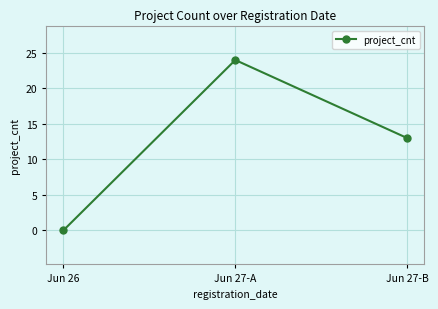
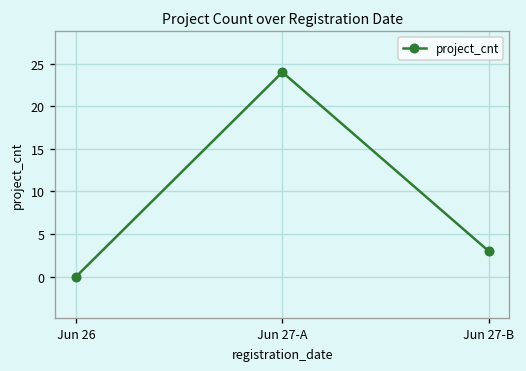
  {
    "Jun 26": 0,
    "Jun 27-A": 24,
-   "Jun 27-B": 13
+   "Jun 27-B": 3
  }
